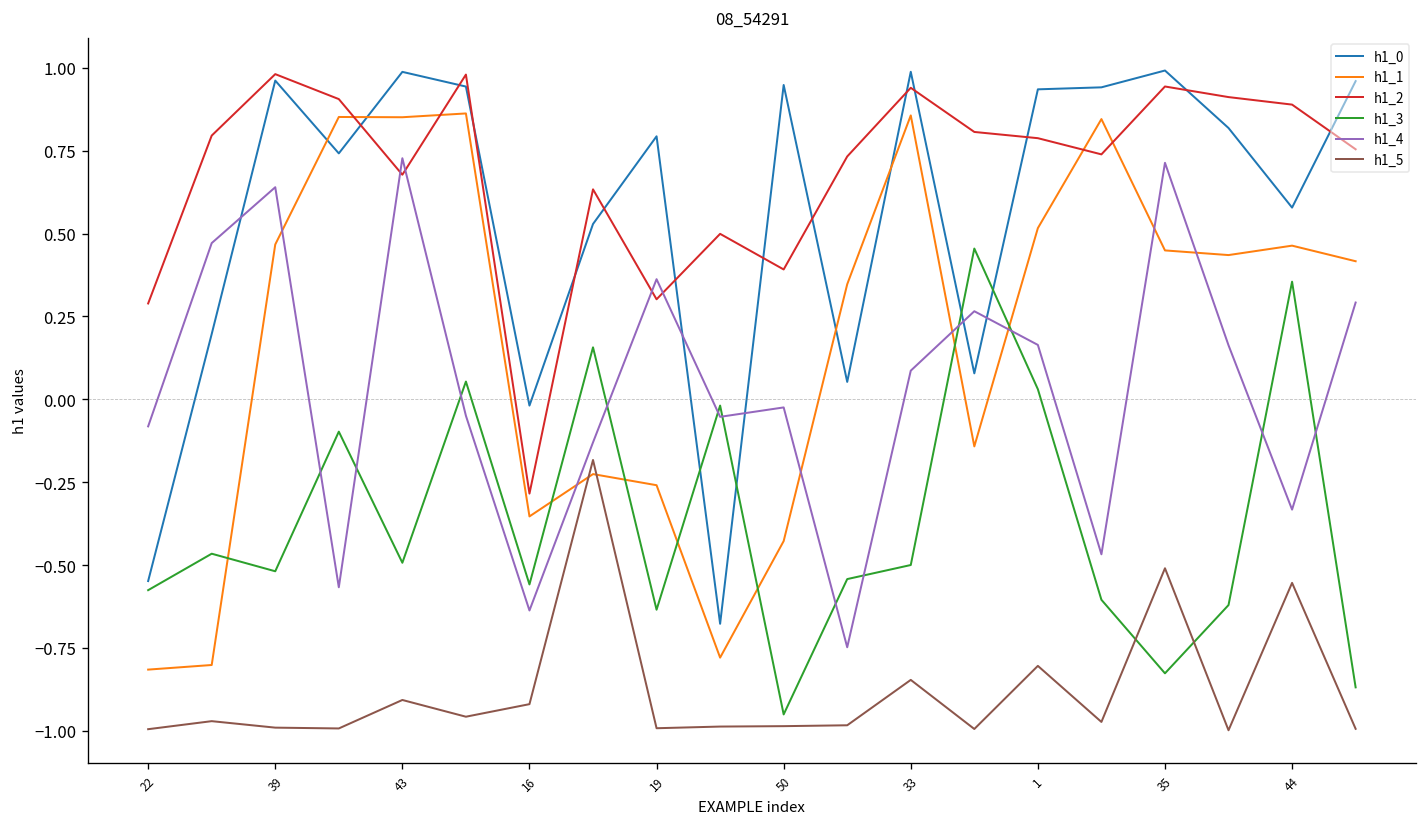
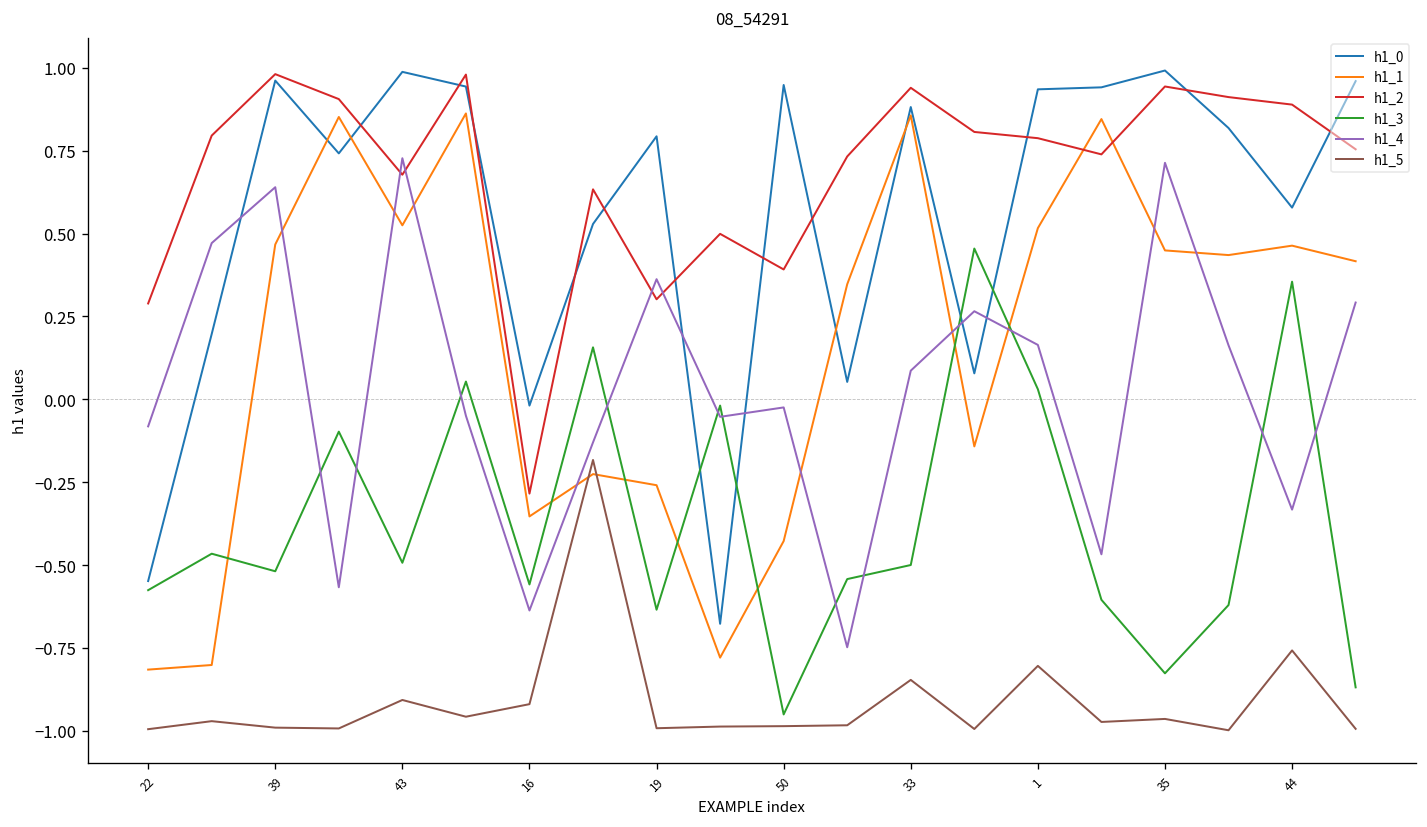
  {
    "h1_0": {
      "22": -0.55,
      "39": 0.96,
      "43": 0.99,
      "16": -0.02,
      "50": 0.95,
-     "33": 0.99,
+     "33": 0.88,
      "35": 0.99,
      "44": 0.58
    },
    "h1_1": {
      "22": -0.82,
      "39": 0.47,
-     "43": 0.85,
+     "43": 0.53,
      "16": -0.35,
      "50": -0.43,
      "33": 0.86,
      "35": 0.45,
      "44": 0.46
    },
    "h1_2": {
      "22": 0.29,
      "39": 0.98,
      "43": 0.68,
      "16": -0.28,
      "50": 0.39,
      "33": 0.94,
      "35": 0.94,
      "44": 0.89
    },
    "h1_3": {
      "22": -0.58,
      "39": -0.52,
      "43": -0.49,
      "16": -0.56,
      "50": -0.95,
      "33": -0.50,
      "35": -0.83,
      "44": 0.36
    },
    "h1_4": {
      "22": -0.08,
      "39": 0.64,
      "43": 0.73,
      "16": -0.64,
      "50": -0.02,
      "33": 0.09,
      "35": 0.71,
      "44": -0.33
    },
    "h1_5": {
      "22": -1.00,
      "39": -0.99,
      "43": -0.91,
      "16": -0.92,
      "50": -0.99,
      "33": -0.85,
-     "35": -0.51,
-     "44": -0.55
+     "35": -0.96,
+     "44": -0.76
    }
  }
